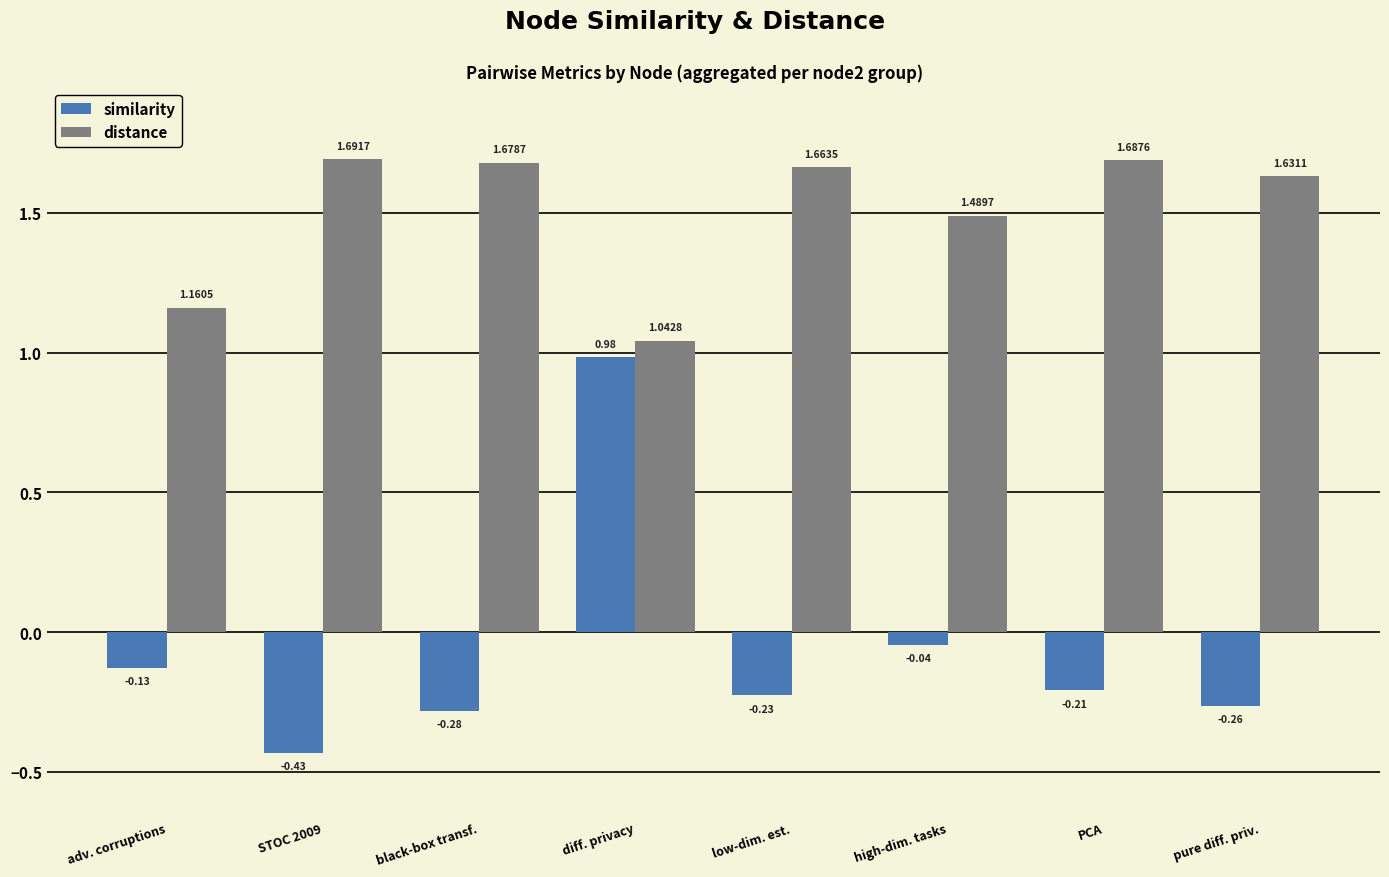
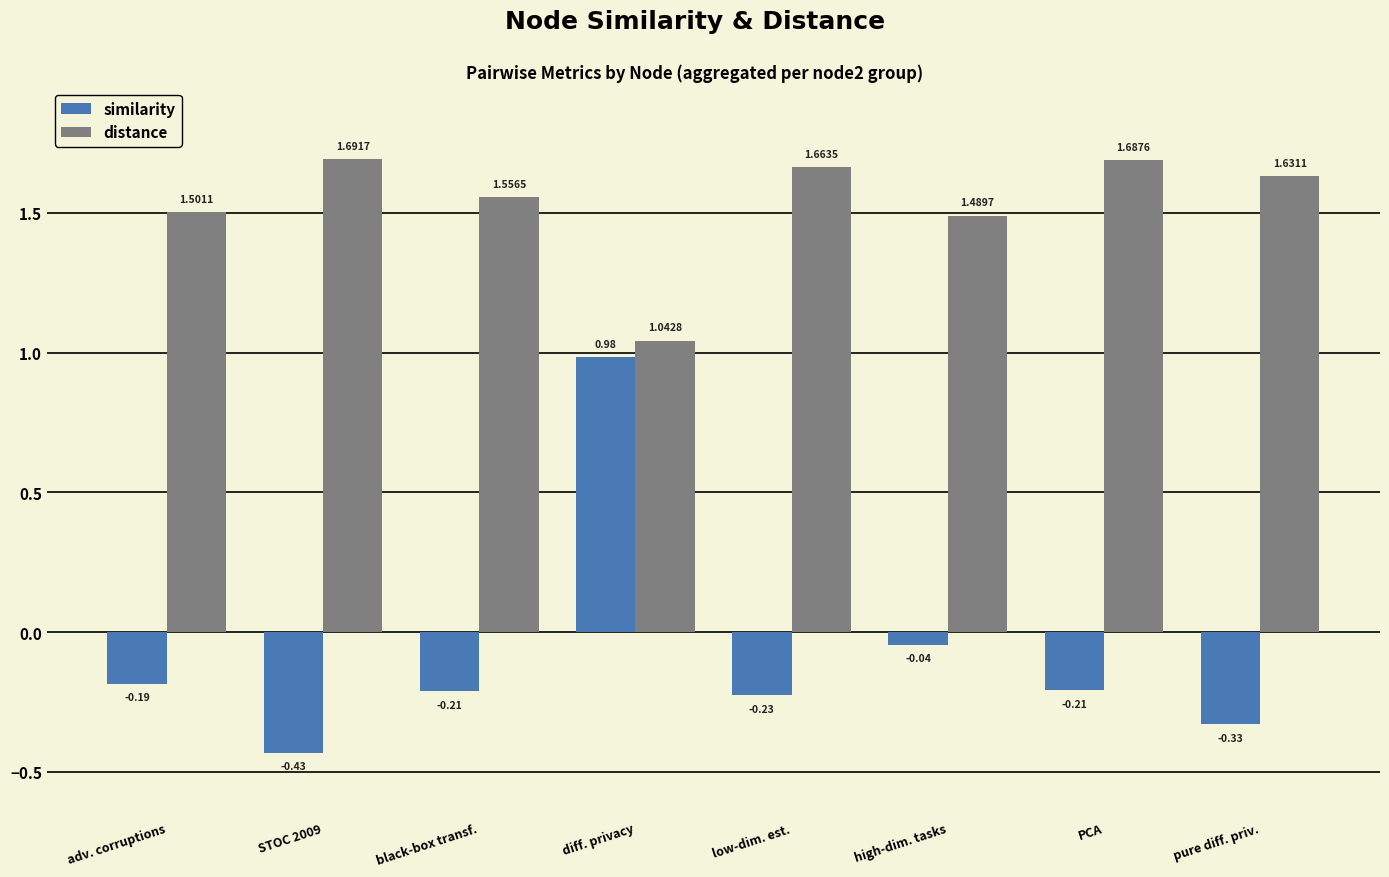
  {
    "similarity": {
-     "adv. corruptions": -0.13,
+     "adv. corruptions": -0.19,
      "STOC 2009": -0.43,
-     "black-box transf.": -0.28,
+     "black-box transf.": -0.21,
      "diff. privacy": 0.98,
      "low-dim. est.": -0.23,
      "high-dim. tasks": -0.04,
      "PCA": -0.21,
-     "pure diff. priv.": -0.26
+     "pure diff. priv.": -0.33
    },
    "distance": {
-     "adv. corruptions": 1.1605,
+     "adv. corruptions": 1.5011,
      "STOC 2009": 1.6917,
-     "black-box transf.": 1.6787,
+     "black-box transf.": 1.5565,
      "diff. privacy": 1.0428,
      "low-dim. est.": 1.6635,
      "high-dim. tasks": 1.4897,
      "PCA": 1.6876,
      "pure diff. priv.": 1.6311
    }
  }
